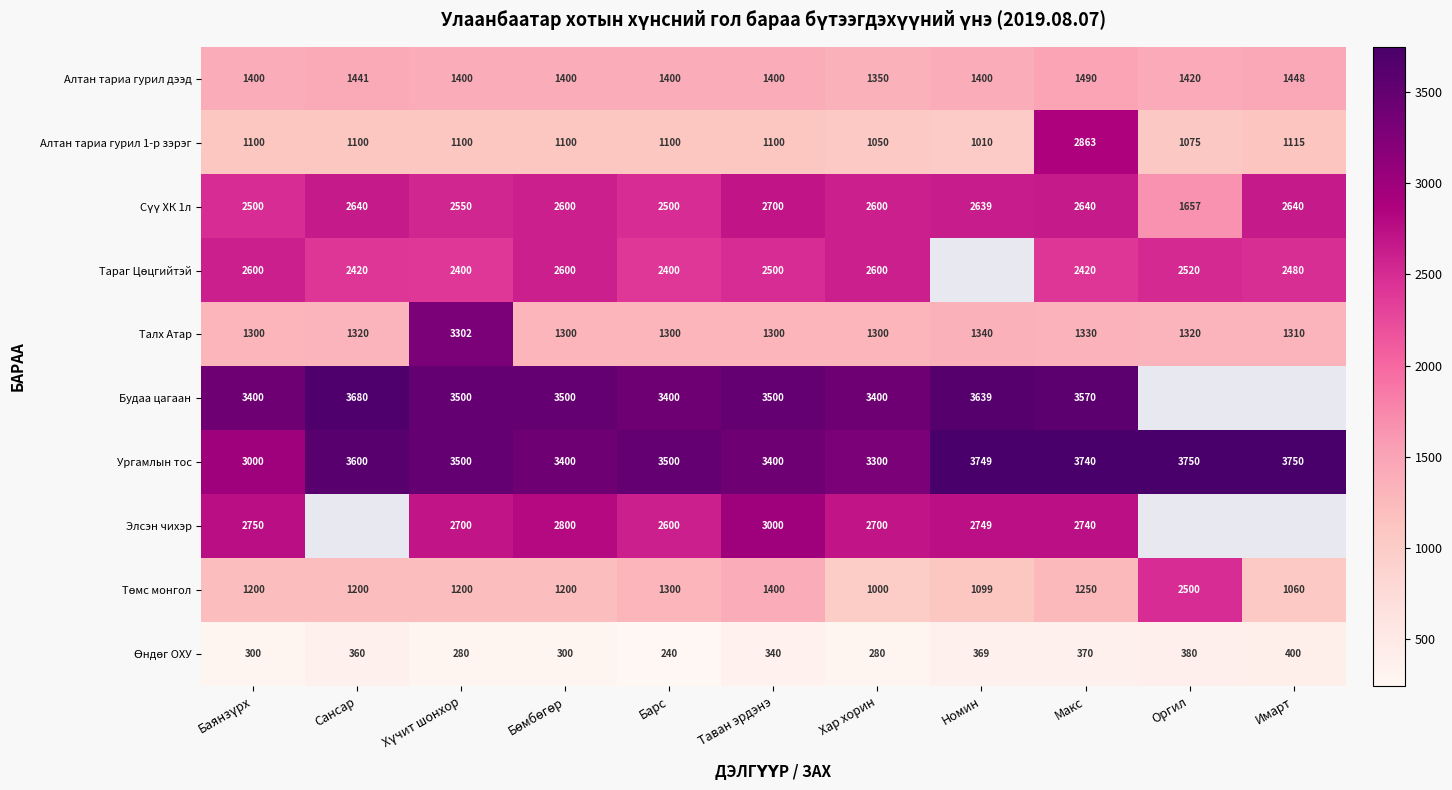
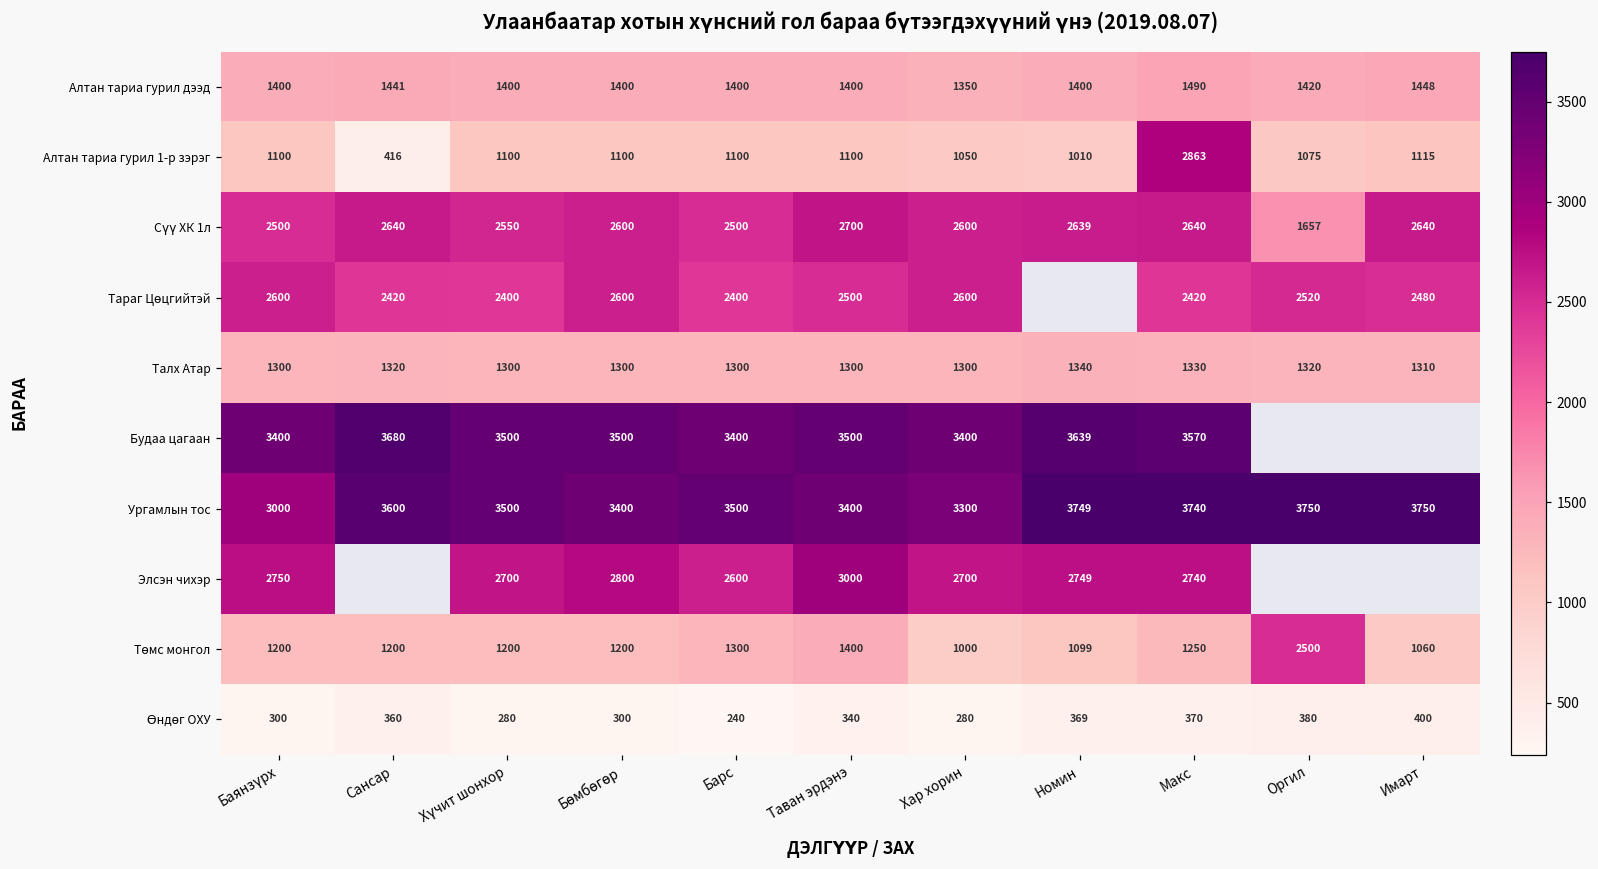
  {
    "Алтан тариа гурил дээд": {
      "Баянзүрх": 1400,
      "Сансар": 1441,
      "Хүчит шонхор": 1400,
      "Бөмбөгөр": 1400,
      "Барс": 1400,
      "Таван эрдэнэ": 1400,
      "Хар хорин": 1350,
      "Номин": 1400,
      "Макс": 1490,
      "Оргил": 1420,
      "Имарт": 1448
    },
    "Алтан тариа гурил 1-р зэрэг": {
      "Баянзүрх": 1100,
-     "Сансар": 1100,
+     "Сансар": 416,
      "Хүчит шонхор": 1100,
      "Бөмбөгөр": 1100,
      "Барс": 1100,
      "Таван эрдэнэ": 1100,
      "Хар хорин": 1050,
      "Номин": 1010,
      "Макс": 2863,
      "Оргил": 1075,
      "Имарт": 1115
    },
    "Сүү ХК 1л": {
      "Баянзүрх": 2500,
      "Сансар": 2640,
      "Хүчит шонхор": 2550,
      "Бөмбөгөр": 2600,
      "Барс": 2500,
      "Таван эрдэнэ": 2700,
      "Хар хорин": 2600,
      "Номин": 2639,
      "Макс": 2640,
      "Оргил": 1657,
      "Имарт": 2640
    },
    "Тараг Цөцгийтэй": {
      "Баянзүрх": 2600,
      "Сансар": 2420,
      "Хүчит шонхор": 2400,
      "Бөмбөгөр": 2600,
      "Барс": 2400,
      "Таван эрдэнэ": 2500,
      "Хар хорин": 2600,
      "Макс": 2420,
      "Оргил": 2520,
      "Имарт": 2480
    },
    "Талх Атар": {
      "Баянзүрх": 1300,
      "Сансар": 1320,
-     "Хүчит шонхор": 3302,
+     "Хүчит шонхор": 1300,
      "Бөмбөгөр": 1300,
      "Барс": 1300,
      "Таван эрдэнэ": 1300,
      "Хар хорин": 1300,
      "Номин": 1340,
      "Макс": 1330,
      "Оргил": 1320,
      "Имарт": 1310
    },
    "Будаа цагаан": {
      "Баянзүрх": 3400,
      "Сансар": 3680,
      "Хүчит шонхор": 3500,
      "Бөмбөгөр": 3500,
      "Барс": 3400,
      "Таван эрдэнэ": 3500,
      "Хар хорин": 3400,
      "Номин": 3639,
      "Макс": 3570
    },
    "Ургамлын тос": {
      "Баянзүрх": 3000,
      "Сансар": 3600,
      "Хүчит шонхор": 3500,
      "Бөмбөгөр": 3400,
      "Барс": 3500,
      "Таван эрдэнэ": 3400,
      "Хар хорин": 3300,
      "Номин": 3749,
      "Макс": 3740,
      "Оргил": 3750,
      "Имарт": 3750
    },
    "Элсэн чихэр": {
      "Баянзүрх": 2750,
      "Хүчит шонхор": 2700,
      "Бөмбөгөр": 2800,
      "Барс": 2600,
      "Таван эрдэнэ": 3000,
      "Хар хорин": 2700,
      "Номин": 2749,
      "Макс": 2740
    },
    "Төмс монгол": {
      "Баянзүрх": 1200,
      "Сансар": 1200,
      "Хүчит шонхор": 1200,
      "Бөмбөгөр": 1200,
      "Барс": 1300,
      "Таван эрдэнэ": 1400,
      "Хар хорин": 1000,
      "Номин": 1099,
      "Макс": 1250,
      "Оргил": 2500,
      "Имарт": 1060
    },
    "Өндөг ОХУ": {
      "Баянзүрх": 300,
      "Сансар": 360,
      "Хүчит шонхор": 280,
      "Бөмбөгөр": 300,
      "Барс": 240,
      "Таван эрдэнэ": 340,
      "Хар хорин": 280,
      "Номин": 369,
      "Макс": 370,
      "Оргил": 380,
      "Имарт": 400
    }
  }
